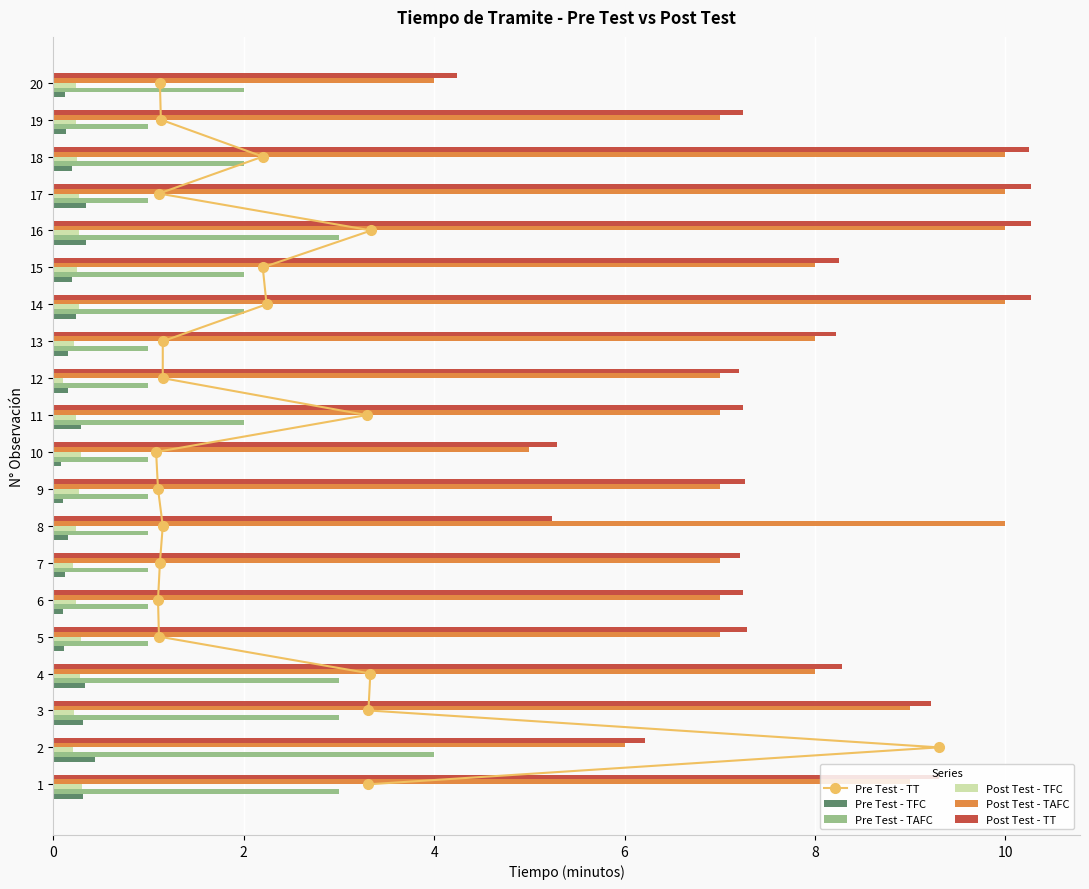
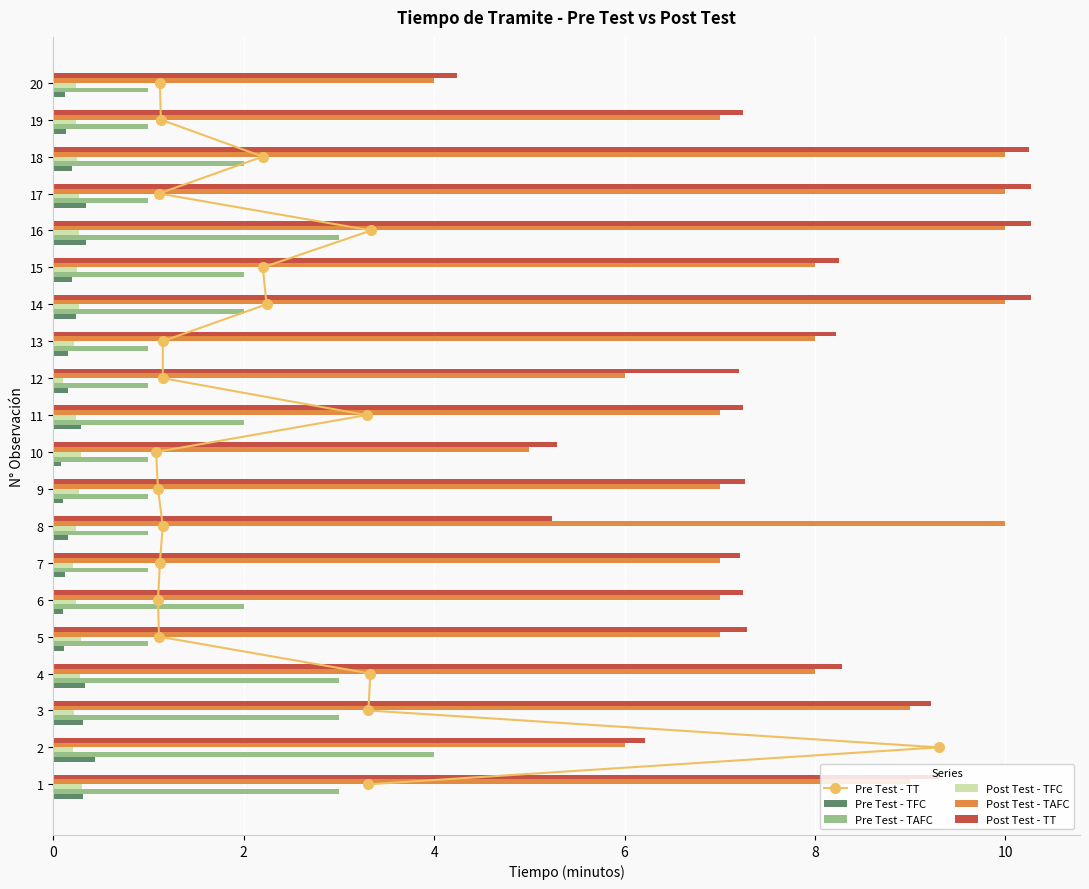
  {
    "Pre Test - TFC": {
      "20": 0.1,
      "19": 0.1,
      "18": 0.2,
      "17": 0.3,
      "16": 0.3,
      "15": 0.2,
      "14": 0.2,
      "13": 0.2,
      "12": 0.2,
      "11": 0.3,
      "10": 0.1,
      "9": 0.1,
      "8": 0.2,
      "7": 0.1,
      "6": 0.1,
      "5": 0.1,
      "4": 0.3,
      "3": 0.3,
      "2": 0.4,
      "1": 0.3
    },
    "Pre Test - TAFC": {
-     "20": 2,
+     "20": 1,
      "19": 1,
      "18": 2,
      "17": 1,
      "16": 3,
      "15": 2,
      "14": 2,
      "13": 1,
      "12": 1,
      "11": 2,
      "10": 1,
      "9": 1,
      "8": 1,
      "7": 1,
-     "6": 1,
+     "6": 2,
      "5": 1,
      "4": 3,
      "3": 3,
      "2": 4,
      "1": 3
    },
    "Post Test - TFC": {
      "20": 0.2,
      "19": 0.2,
      "18": 0.3,
      "17": 0.3,
      "16": 0.3,
      "15": 0.3,
      "14": 0.3,
      "13": 0.2,
      "12": 0.1,
      "11": 0.2,
      "10": 0.3,
      "9": 0.3,
      "8": 0.2,
      "7": 0.2,
      "6": 0.2,
      "5": 0.3,
      "4": 0.3,
      "3": 0.2,
      "2": 0.2,
      "1": 0.3
    },
    "Post Test - TAFC": {
      "20": 4,
      "19": 7,
      "18": 10,
      "17": 10,
      "16": 10,
      "15": 8,
      "14": 10,
      "13": 8,
-     "12": 7,
+     "12": 6,
      "11": 7,
      "10": 5,
      "9": 7,
      "8": 10,
      "7": 7,
      "6": 7,
      "5": 7,
      "4": 8,
      "3": 9,
      "2": 6
    },
    "Post Test - TT": {
      "20": 4.2,
      "19": 7.2,
      "18": 10.3,
      "17": 10.3,
      "16": 10.3,
      "15": 8.3,
      "14": 10.3,
      "13": 8.2,
      "12": 7.2,
      "11": 7.2,
      "10": 5.3,
      "9": 7.3,
      "8": 5.2,
      "7": 7.2,
      "6": 7.2,
      "5": 7.3,
      "4": 8.3,
      "3": 9.2,
      "2": 6.2
    }
  }
